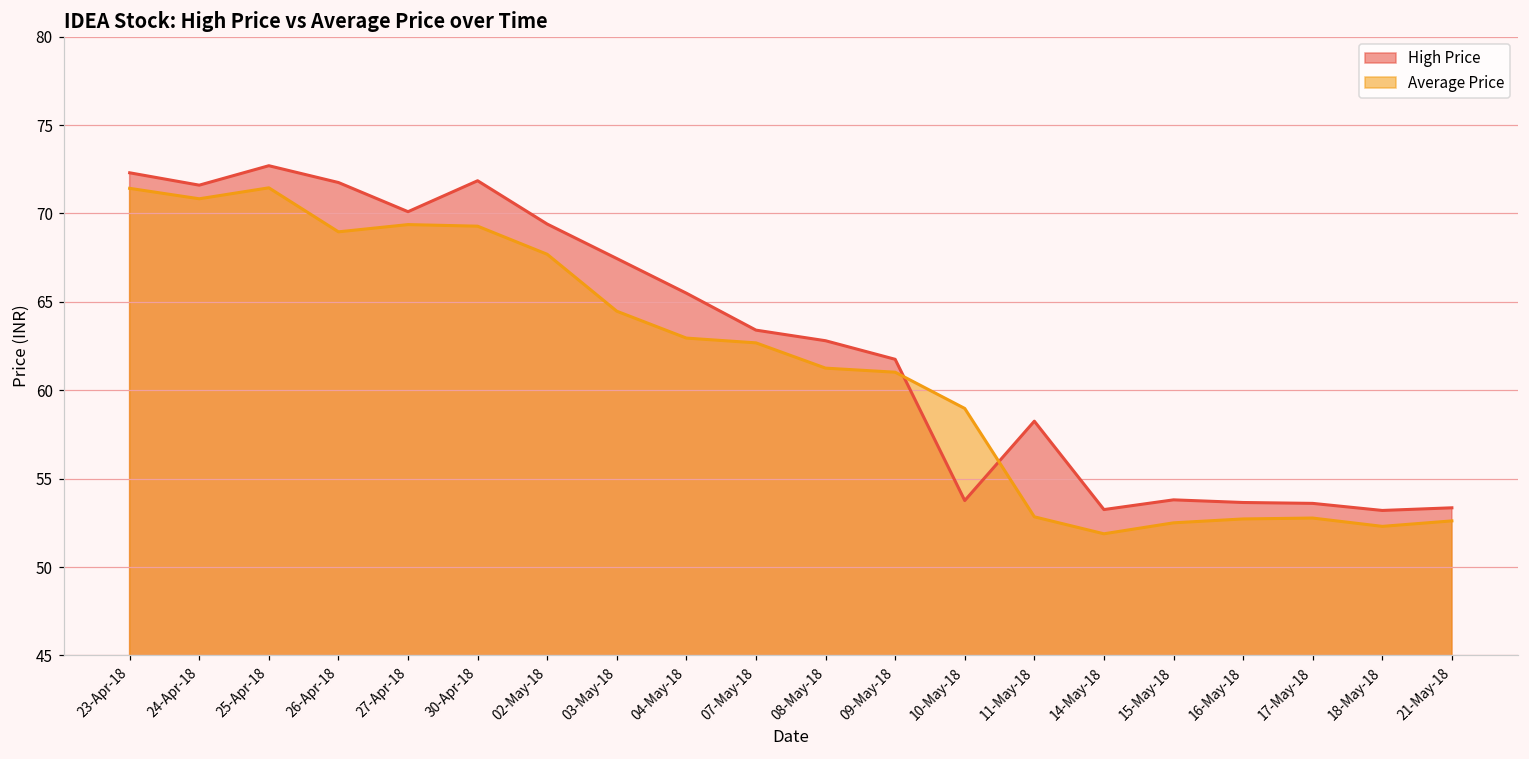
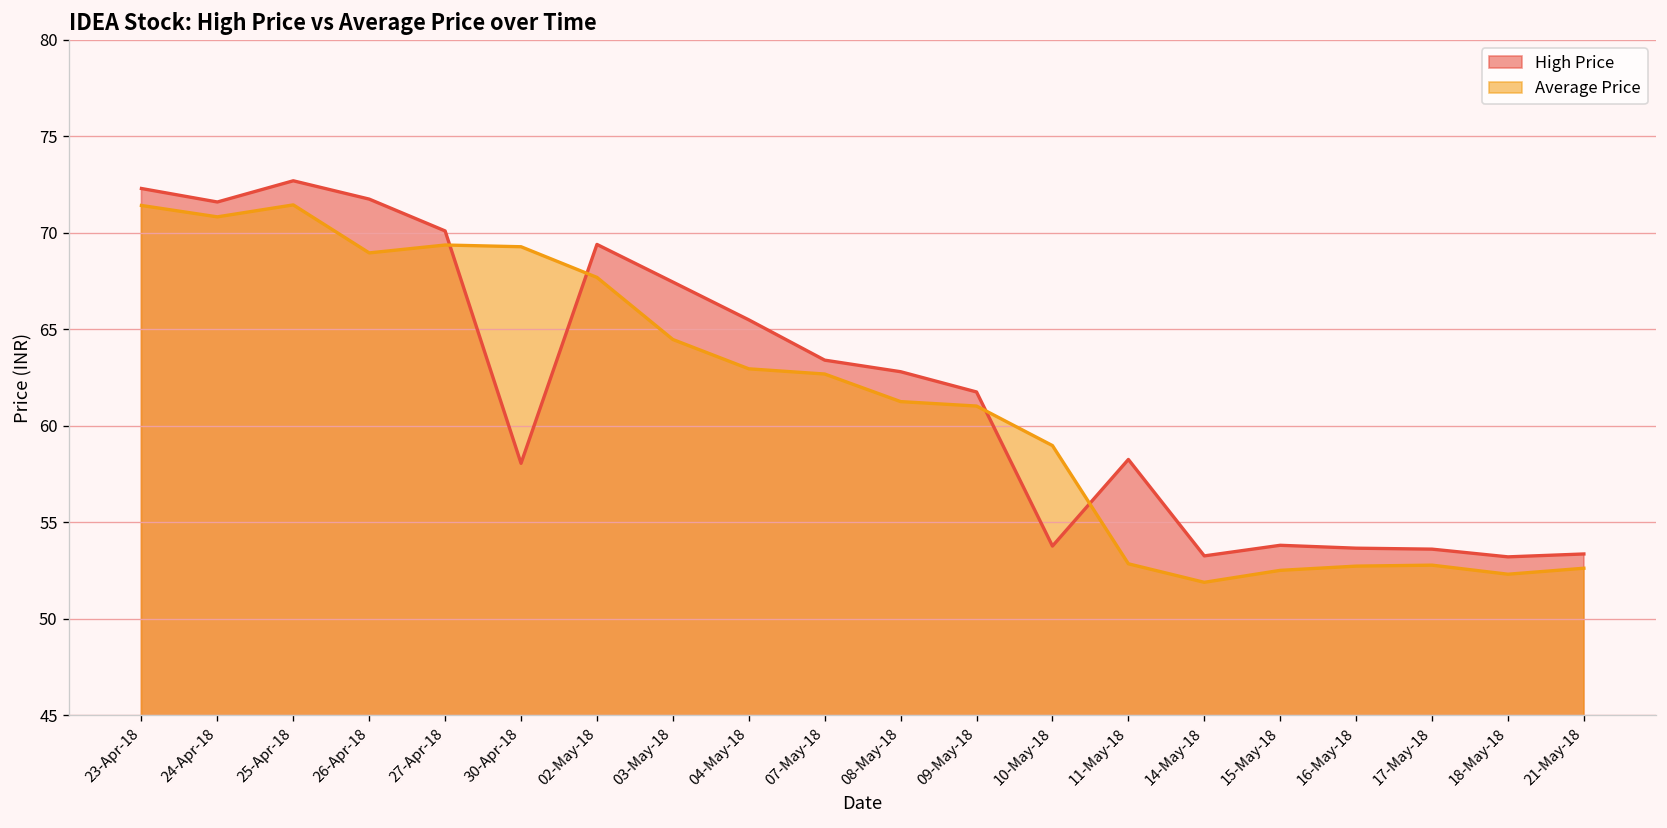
  {
    "High Price": {
      "23-Apr-18": 72.3,
      "24-Apr-18": 71.6,
      "25-Apr-18": 72.7,
      "26-Apr-18": 71.8,
      "27-Apr-18": 70.1,
-     "30-Apr-18": 71.9,
+     "30-Apr-18": 58.1,
      "02-May-18": 69.4,
      "03-May-18": 67.5,
      "04-May-18": 65.5,
      "07-May-18": 63.4,
      "08-May-18": 62.8,
      "09-May-18": 61.8,
      "10-May-18": 53.8,
      "11-May-18": 58.3,
      "14-May-18": 53.3,
      "15-May-18": 53.8,
      "16-May-18": 53.7,
      "17-May-18": 53.6,
      "18-May-18": 53.2,
      "21-May-18": 53.4
    },
    "Average Price": {
      "23-Apr-18": 71.4,
      "24-Apr-18": 70.8,
      "25-Apr-18": 71.5,
      "26-Apr-18": 69.0,
      "27-Apr-18": 69.4,
      "30-Apr-18": 69.3,
      "02-May-18": 67.7,
      "03-May-18": 64.5,
      "04-May-18": 63.0,
      "07-May-18": 62.7,
      "08-May-18": 61.3,
      "09-May-18": 61.0,
      "10-May-18": 59.0,
      "11-May-18": 52.8,
      "14-May-18": 51.9,
      "15-May-18": 52.5,
      "16-May-18": 52.7,
      "17-May-18": 52.8,
      "18-May-18": 52.3,
      "21-May-18": 52.6
    }
  }
